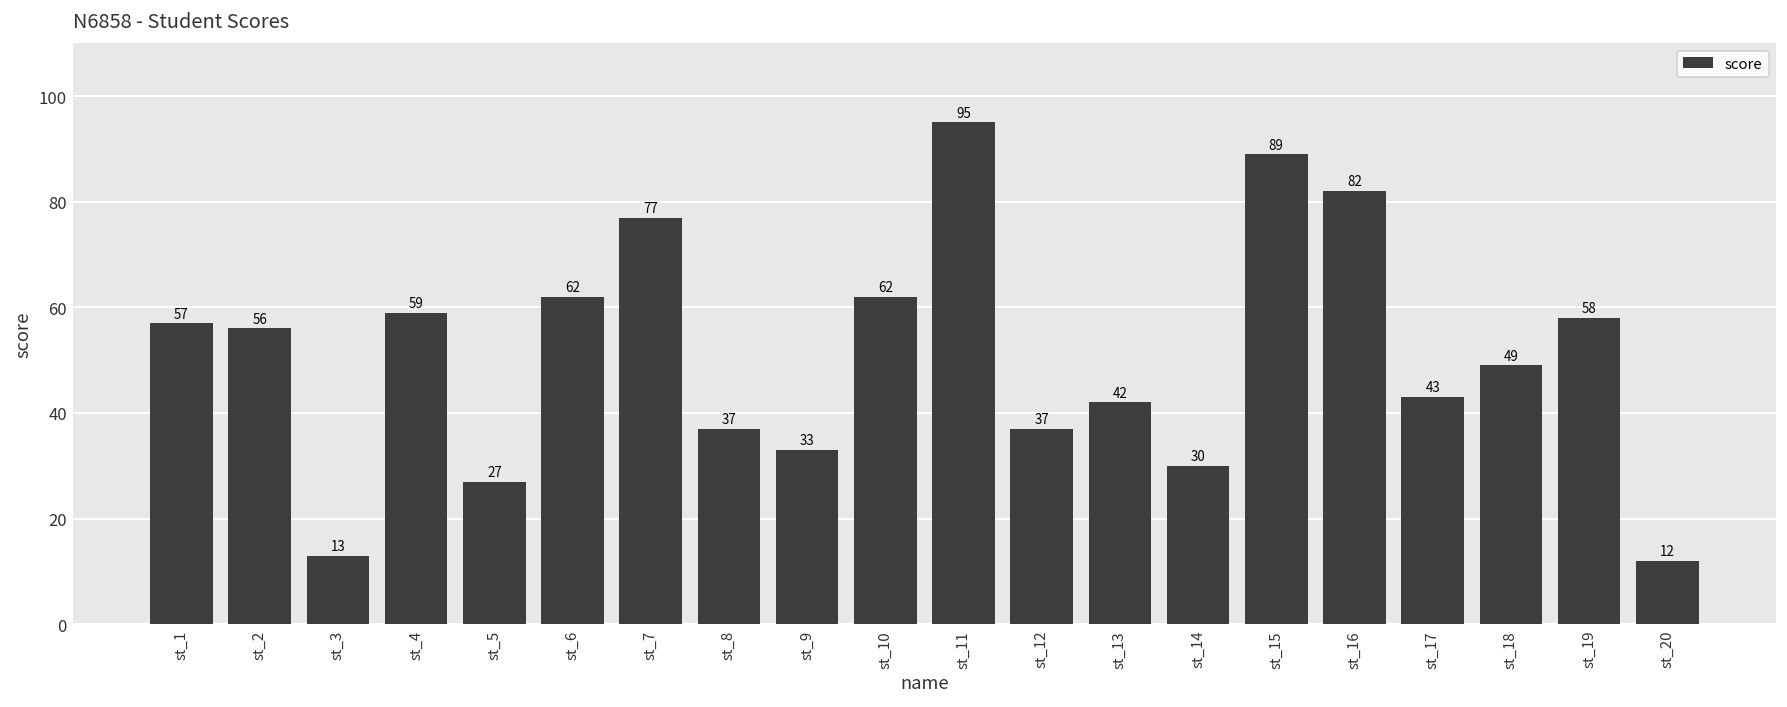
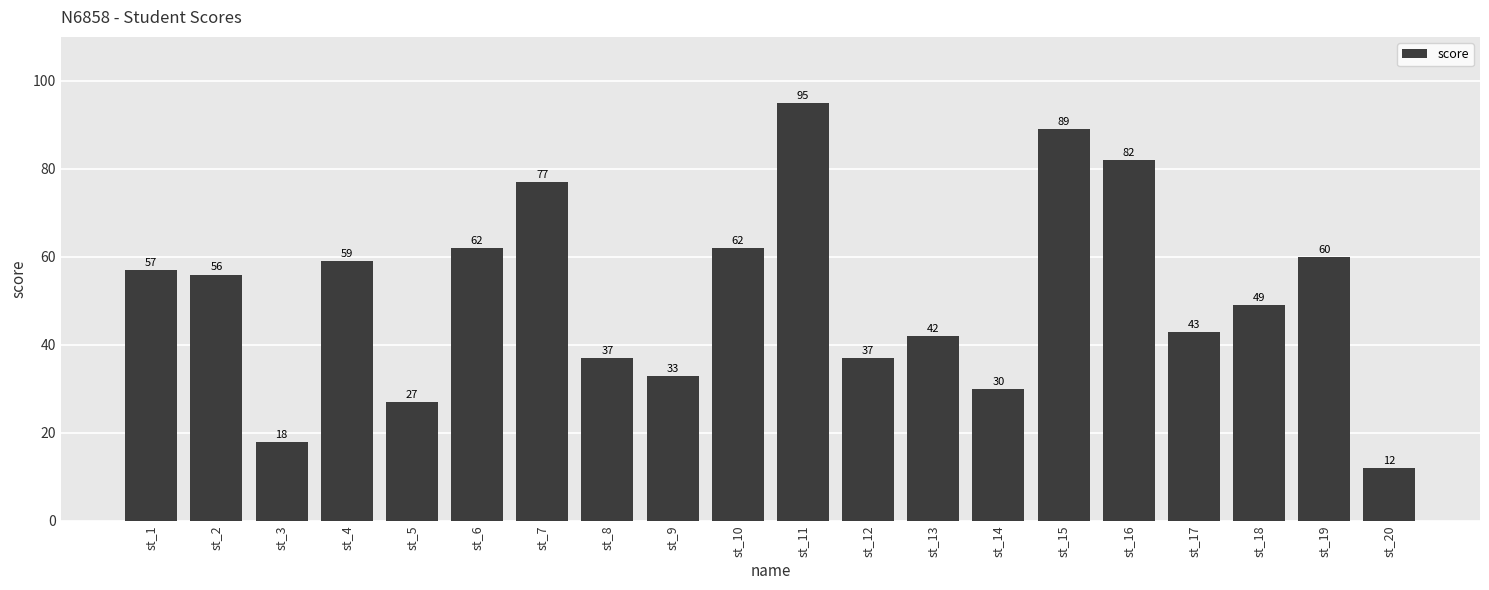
  {
    "st_1": 57,
    "st_2": 56,
-   "st_3": 13,
+   "st_3": 18,
    "st_4": 59,
    "st_5": 27,
    "st_6": 62,
    "st_7": 77,
    "st_8": 37,
    "st_9": 33,
    "st_10": 62,
    "st_11": 95,
    "st_12": 37,
    "st_13": 42,
    "st_14": 30,
    "st_15": 89,
    "st_16": 82,
    "st_17": 43,
    "st_18": 49,
-   "st_19": 58,
+   "st_19": 60,
    "st_20": 12
  }
